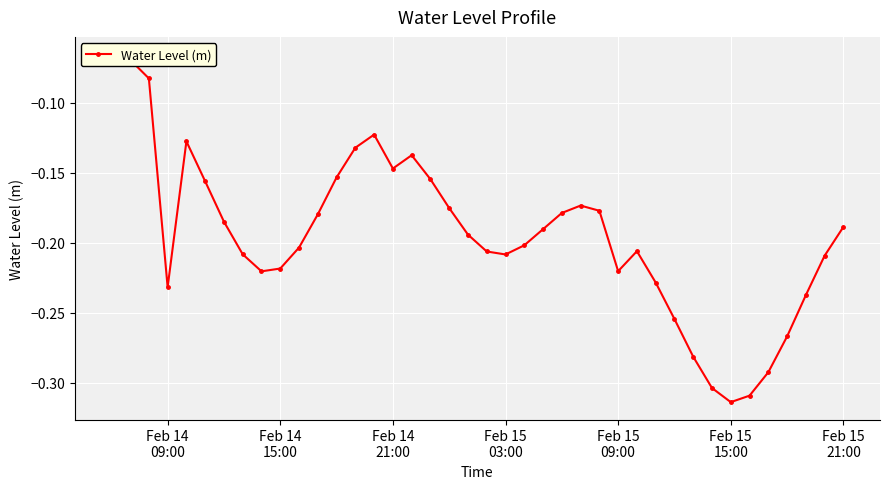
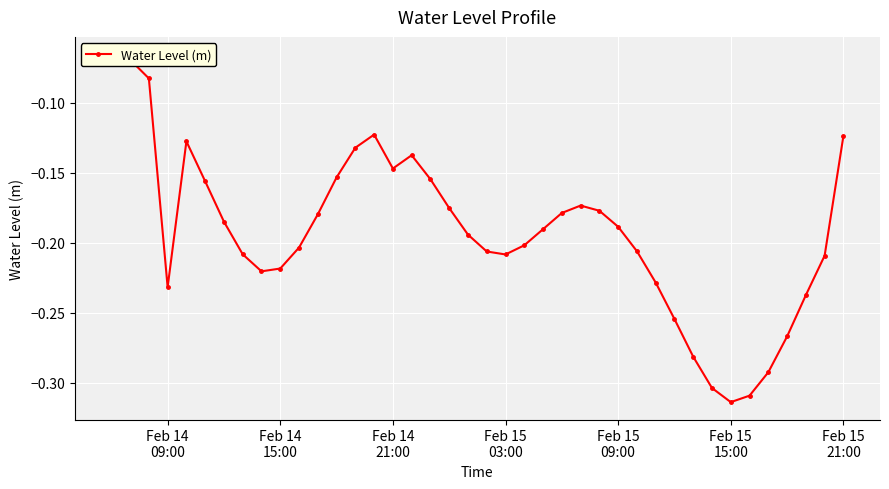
  {
    "Feb 14 09:00": -0.232,
    "Feb 14 15:00": -0.218,
    "Feb 14 21:00": -0.147,
    "Feb 15 03:00": -0.208,
-   "Feb 15 09:00": -0.220,
+   "Feb 15 09:00": -0.189,
    "Feb 15 15:00": -0.314,
-   "Feb 15 21:00": -0.189
+   "Feb 15 21:00": -0.124
  }
